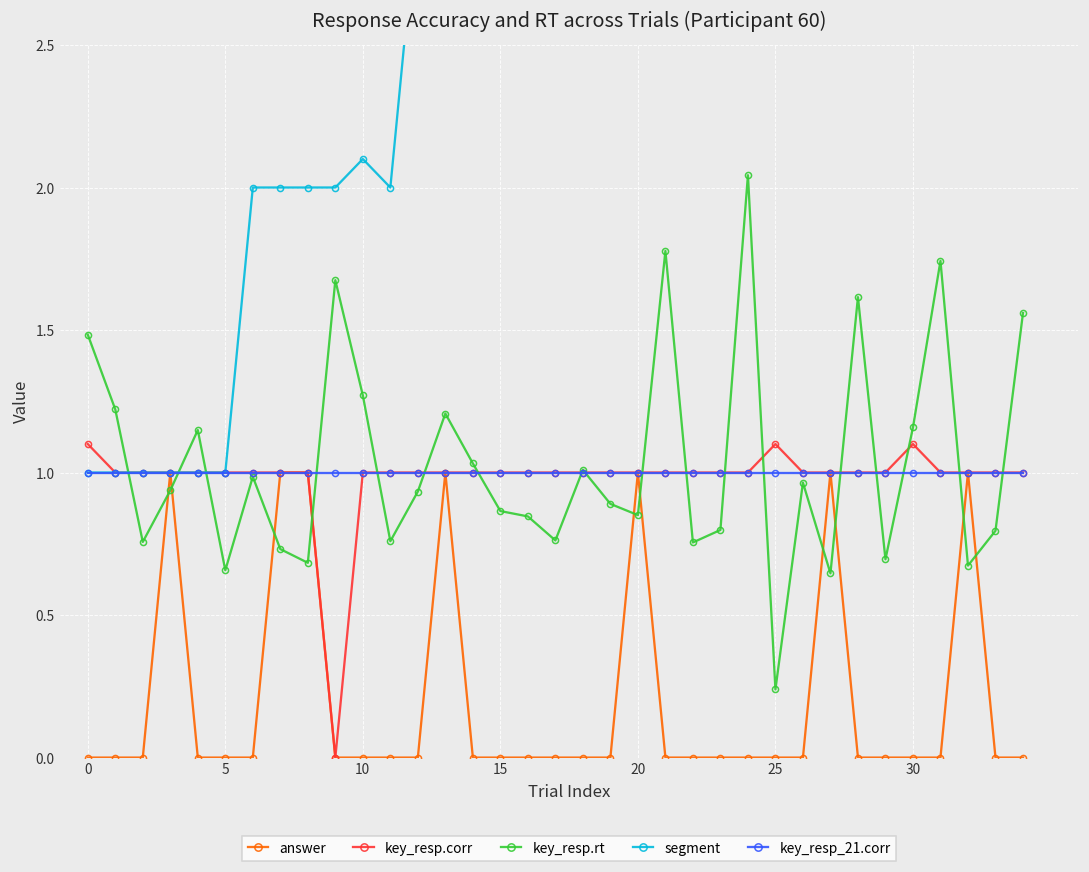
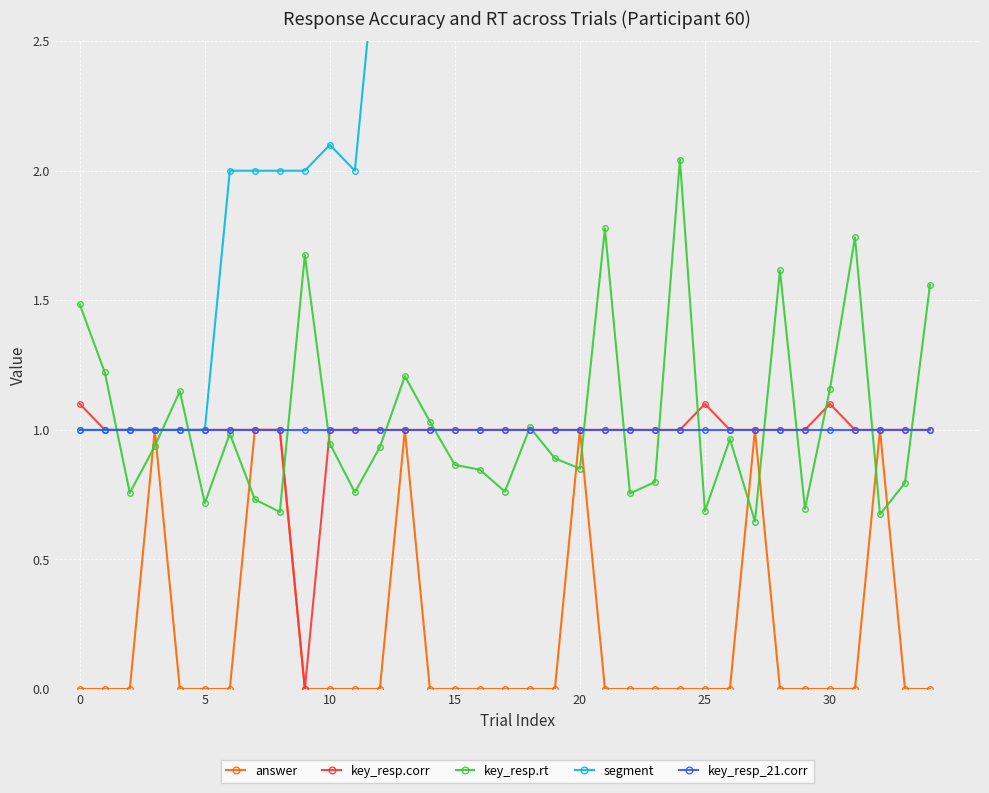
  {
    "answer": {
      "0": 0.00,
      "5": 0.00,
      "10": 0.00,
      "15": 0.00,
      "25": 0.00,
      "30": 0.00
    },
    "key_resp.corr": {
      "0": 1.10,
      "25": 1.10,
      "30": 1.10
    },
    "key_resp.rt": {
      "0": 1.48,
-     "5": 0.66,
-     "10": 1.27,
+     "5": 0.72,
+     "10": 0.95,
      "15": 0.86,
      "20": 0.85,
-     "25": 0.24,
+     "25": 0.69,
      "30": 1.16
    },
    "segment": {
      "10": 2.10
    },
    "key_resp_21.corr": {
      "25": 1.00,
      "30": 1.00
    }
  }
